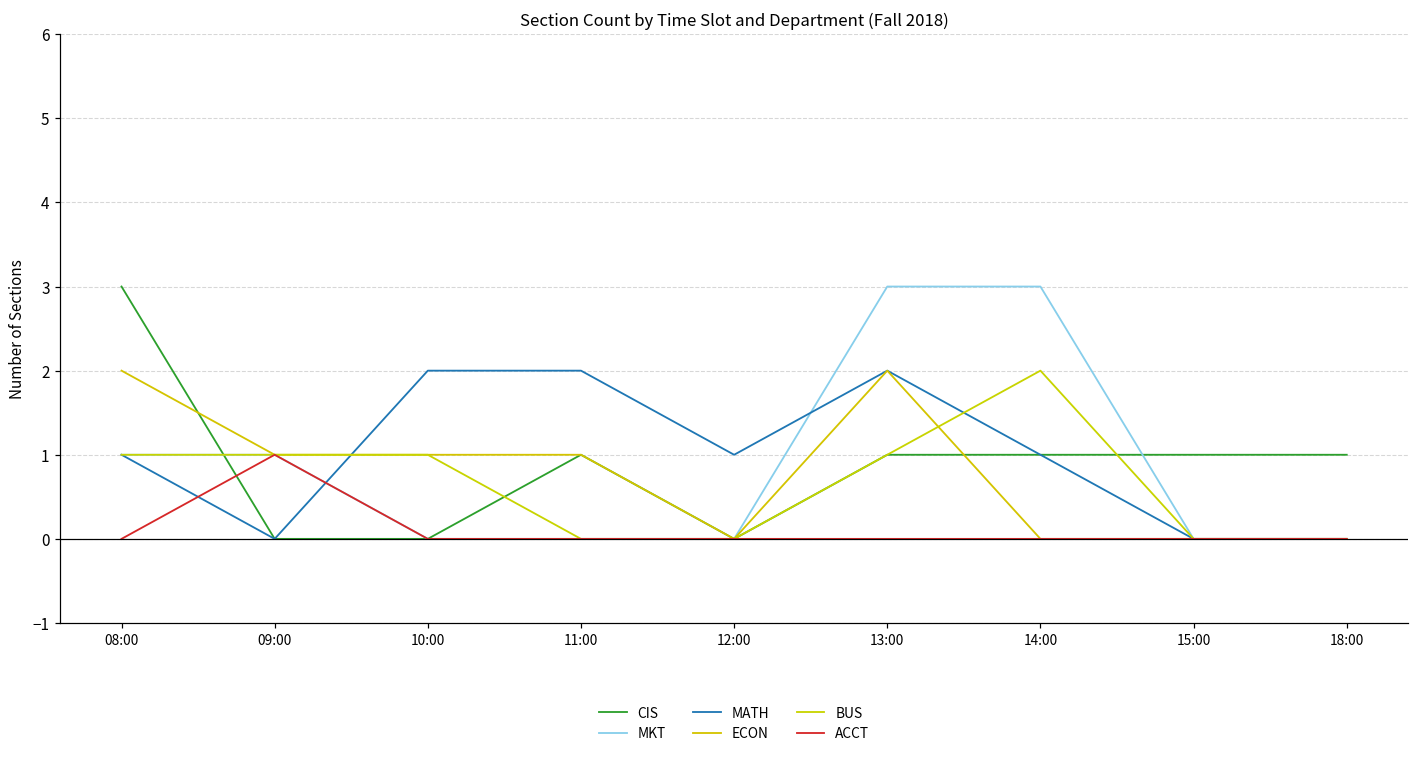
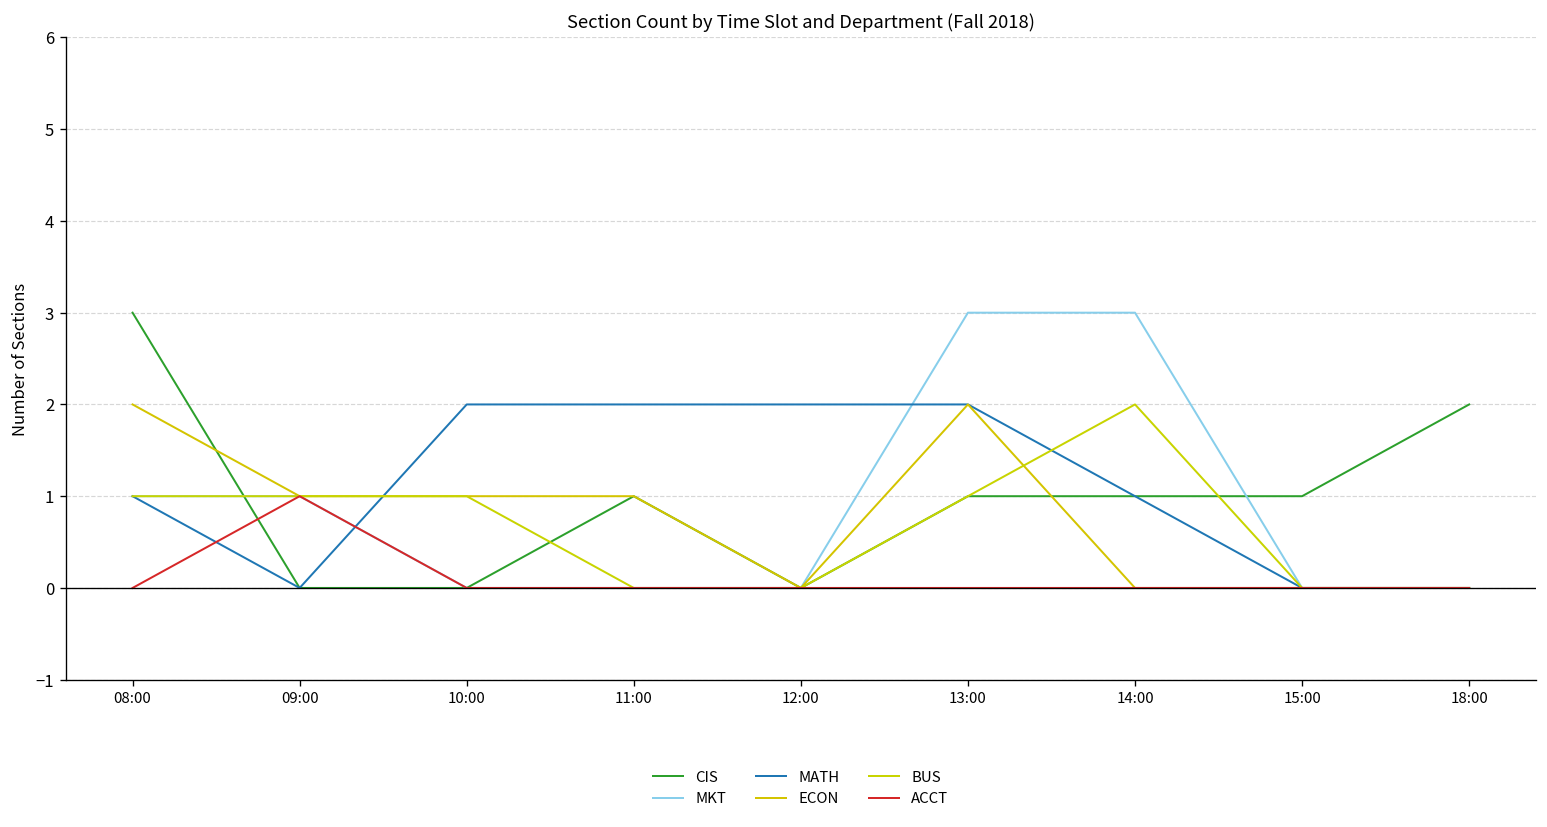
  {
    "CIS": {
      "08:00": 3,
      "15:00": 1,
-     "18:00": 1
+     "18:00": 2
    },
    "MKT": {
      "13:00": 3,
      "14:00": 3
    },
    "MATH": {
      "10:00": 2,
      "11:00": 2,
-     "12:00": 1
+     "12:00": 2
    },
    "ACCT": {
      "08:00": 0,
      "13:00": 0
    }
  }
